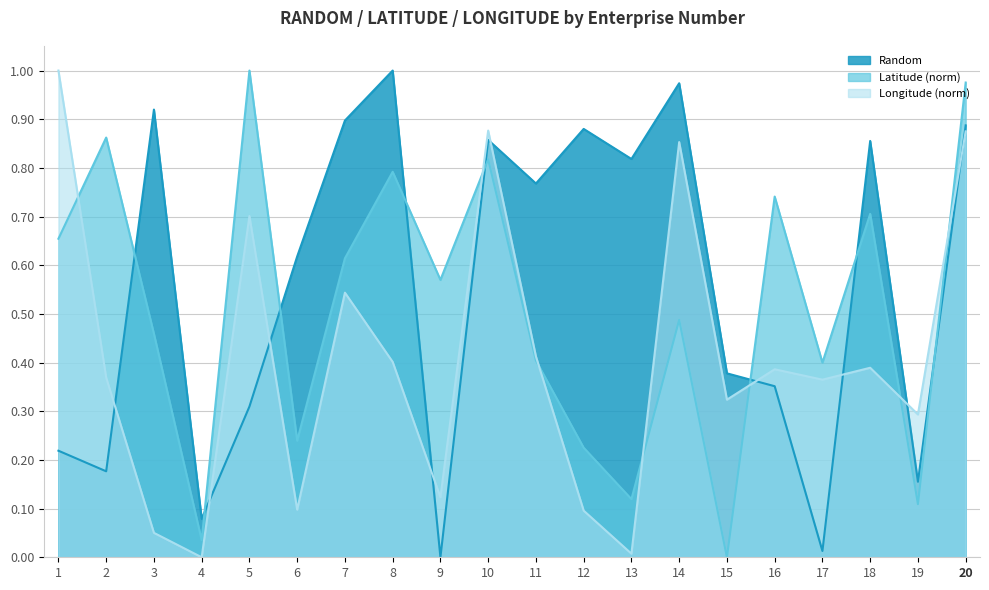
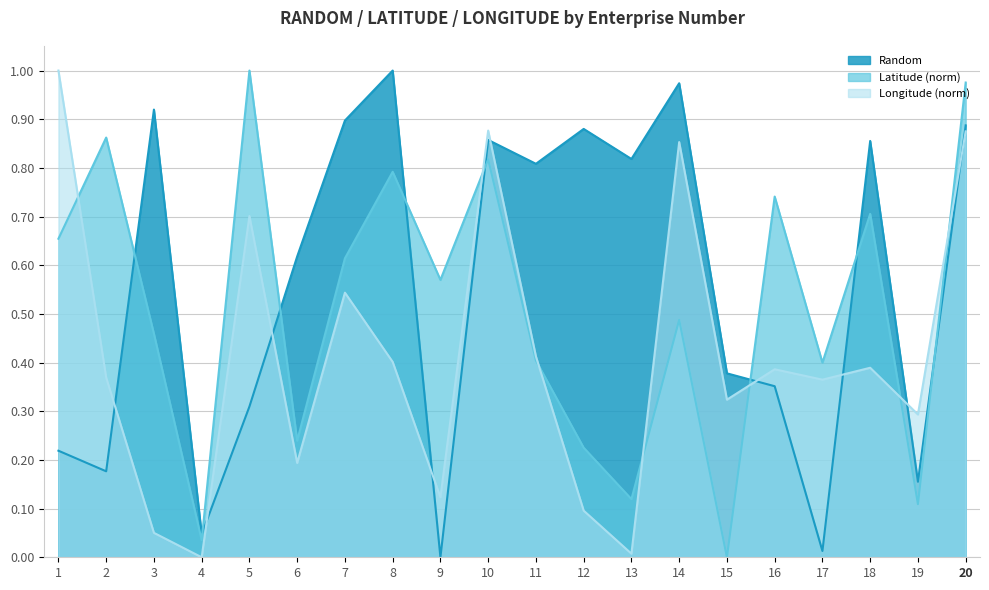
  {
    "Random": {
      "1": 0.22,
      "2": 0.18,
      "3": 0.92,
-     "4": 0.08,
+     "4": 0.05,
      "5": 0.31,
      "6": 0.62,
      "7": 0.90,
      "8": 1.00,
      "9": 0.00,
      "10": 0.86,
-     "11": 0.77,
+     "11": 0.81,
      "12": 0.88,
      "13": 0.82,
      "14": 0.97,
      "15": 0.38,
      "16": 0.35,
      "17": 0.01,
      "18": 0.86,
      "19": 0.16,
      "20": 0.89
    },
    "Latitude (norm)": {
      "1": 0.65,
      "2": 0.86,
      "3": 0.46,
      "4": 0.04,
      "5": 1.00,
      "6": 0.24,
      "7": 0.61,
      "8": 0.79,
      "9": 0.57,
      "10": 0.82,
      "11": 0.40,
      "12": 0.23,
      "13": 0.12,
      "14": 0.49,
      "15": 0.00,
      "16": 0.74,
      "17": 0.40,
      "18": 0.71,
      "19": 0.11,
      "20": 0.98
    },
    "Longitude (norm)": {
      "1": 1.00,
      "2": 0.37,
      "3": 0.05,
      "4": 0.00,
      "5": 0.70,
-     "6": 0.10,
+     "6": 0.19,
      "7": 0.54,
      "8": 0.40,
      "9": 0.12,
      "10": 0.88,
      "11": 0.41,
      "12": 0.10,
      "13": 0.01,
      "14": 0.85,
      "15": 0.32,
      "16": 0.39,
      "17": 0.36,
      "18": 0.39,
      "19": 0.29,
      "20": 0.88
    }
  }
